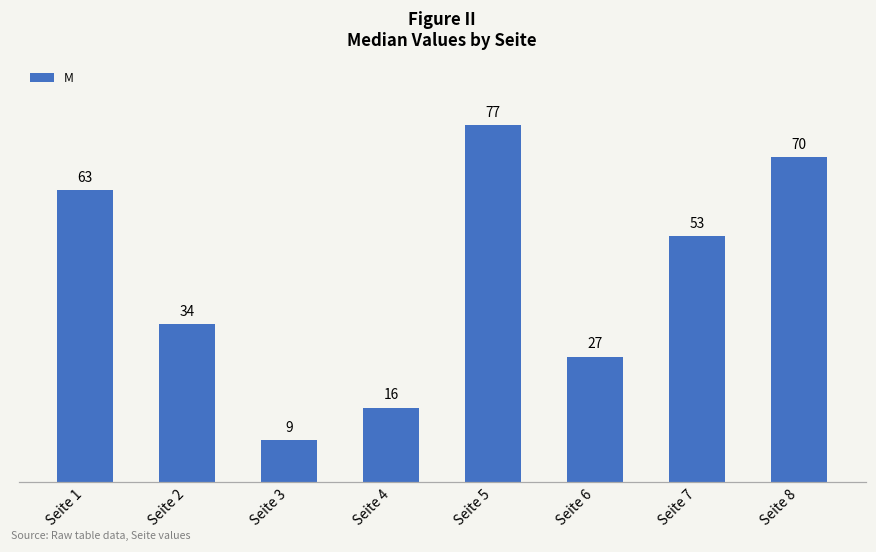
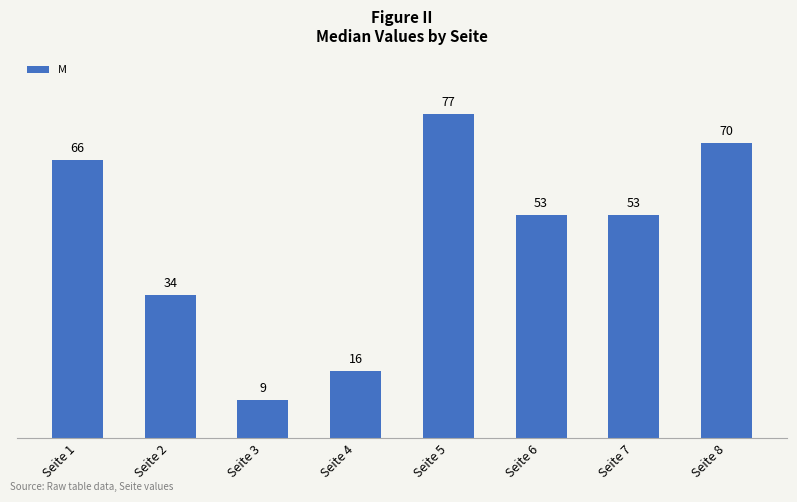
  {
-   "Seite 1": 63,
+   "Seite 1": 66,
    "Seite 2": 34,
    "Seite 3": 9,
    "Seite 4": 16,
    "Seite 5": 77,
-   "Seite 6": 27,
+   "Seite 6": 53,
    "Seite 7": 53,
    "Seite 8": 70
  }
